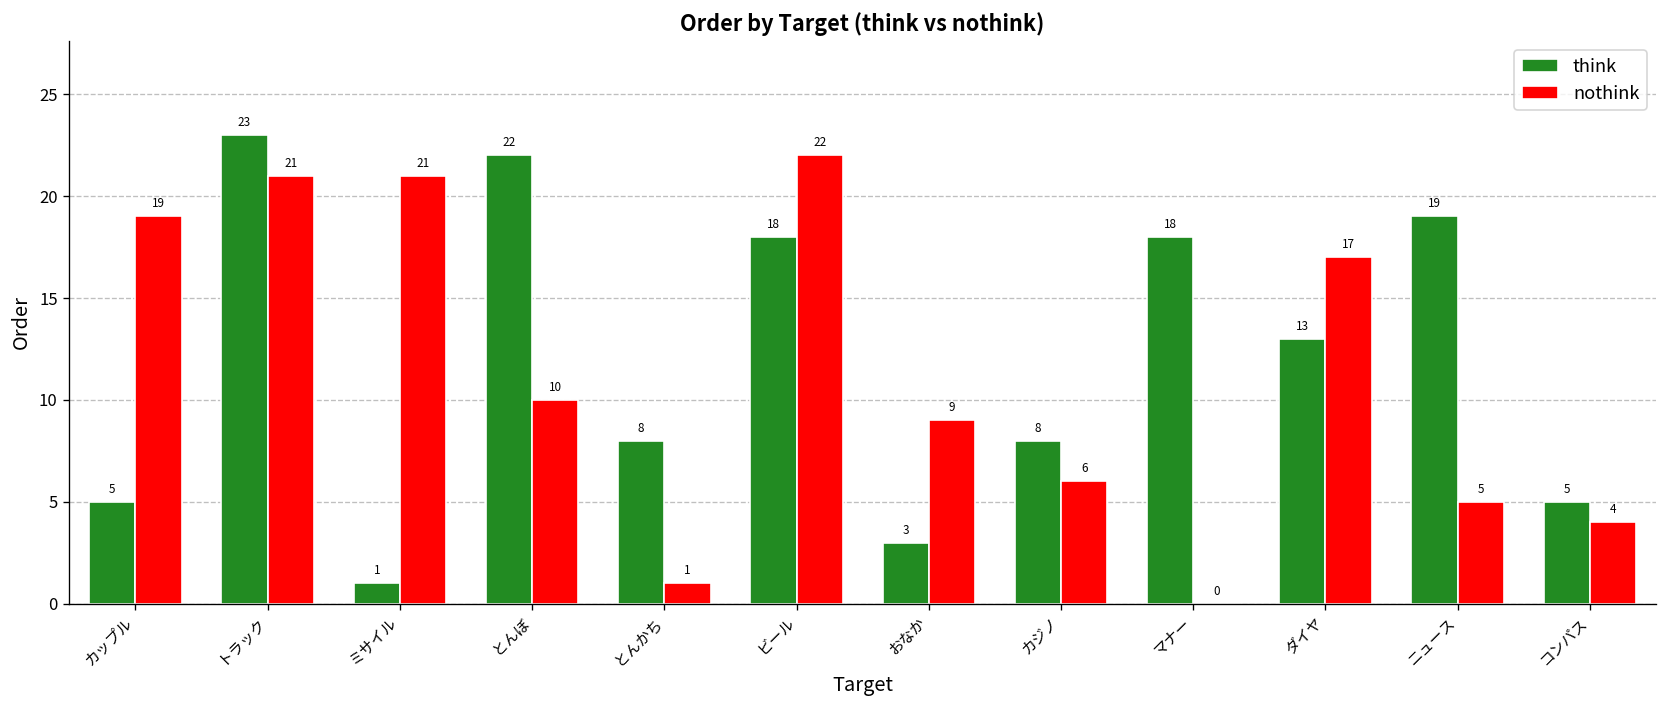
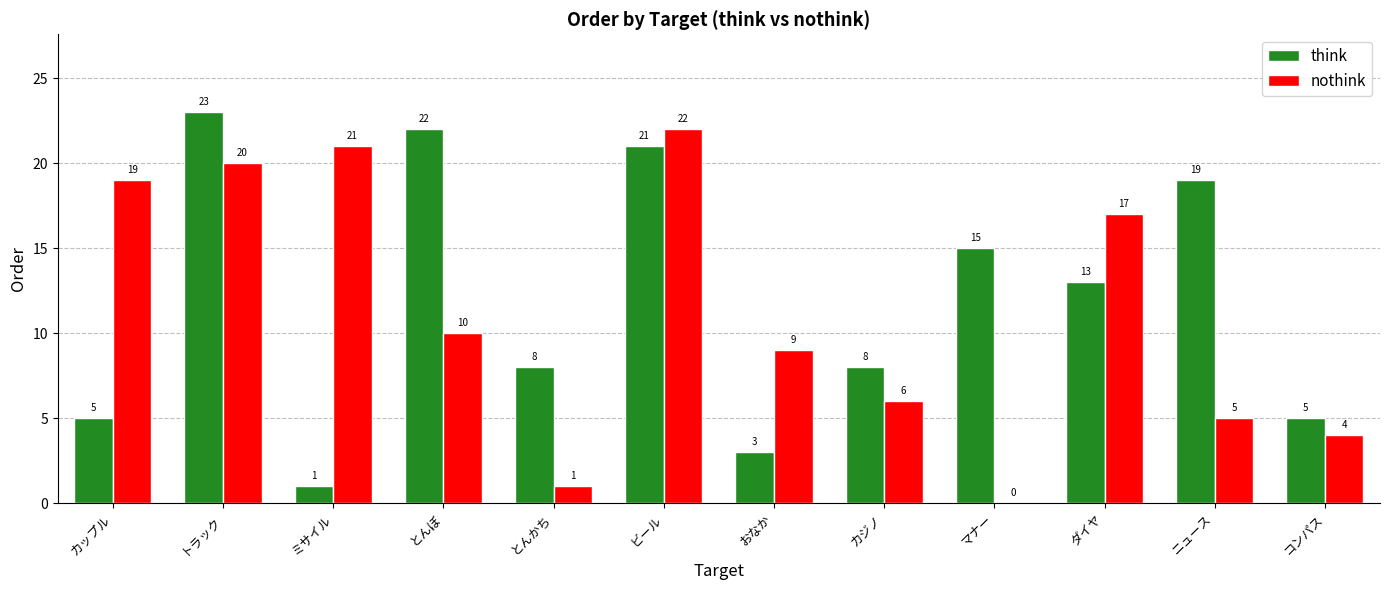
  {
    "think": {
      "カップル": 5,
      "トラック": 23,
      "ミサイル": 1,
      "とんぼ": 22,
      "とんかち": 8,
-     "ビール": 18,
+     "ビール": 21,
      "おなか": 3,
      "カジノ": 8,
-     "マナー": 18,
+     "マナー": 15,
      "ダイヤ": 13,
      "ニュース": 19,
      "コンパス": 5
    },
    "nothink": {
      "カップル": 19,
-     "トラック": 21,
+     "トラック": 20,
      "ミサイル": 21,
      "とんぼ": 10,
      "とんかち": 1,
      "ビール": 22,
      "おなか": 9,
      "カジノ": 6,
      "マナー": 0,
      "ダイヤ": 17,
      "ニュース": 5,
      "コンパス": 4
    }
  }
